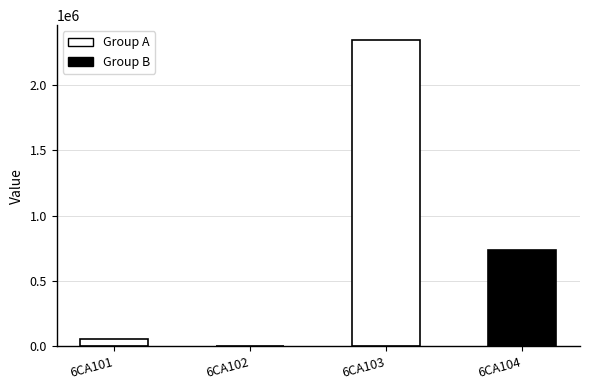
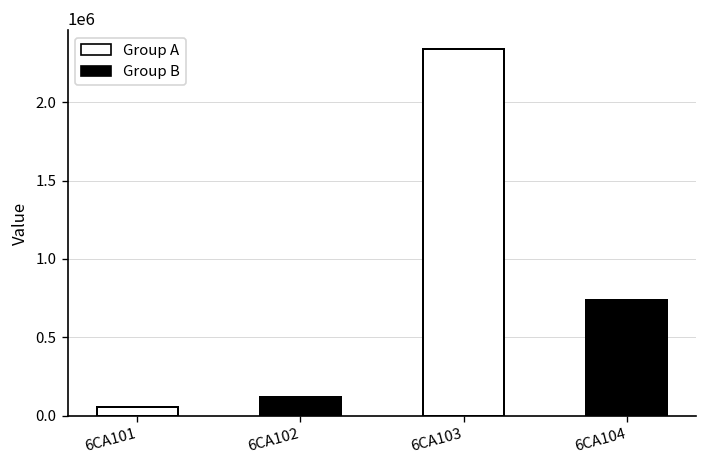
  {
    "6CA101": 60000,
-   "6CA102": 0,
+   "6CA102": 120000,
    "6CA103": 2340000,
    "6CA104": 740000
  }
